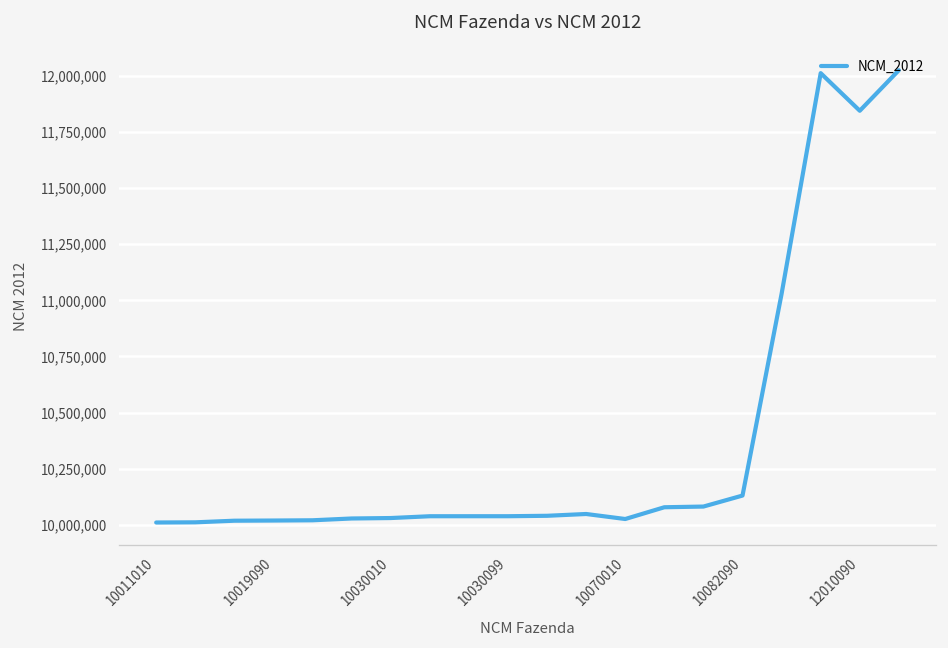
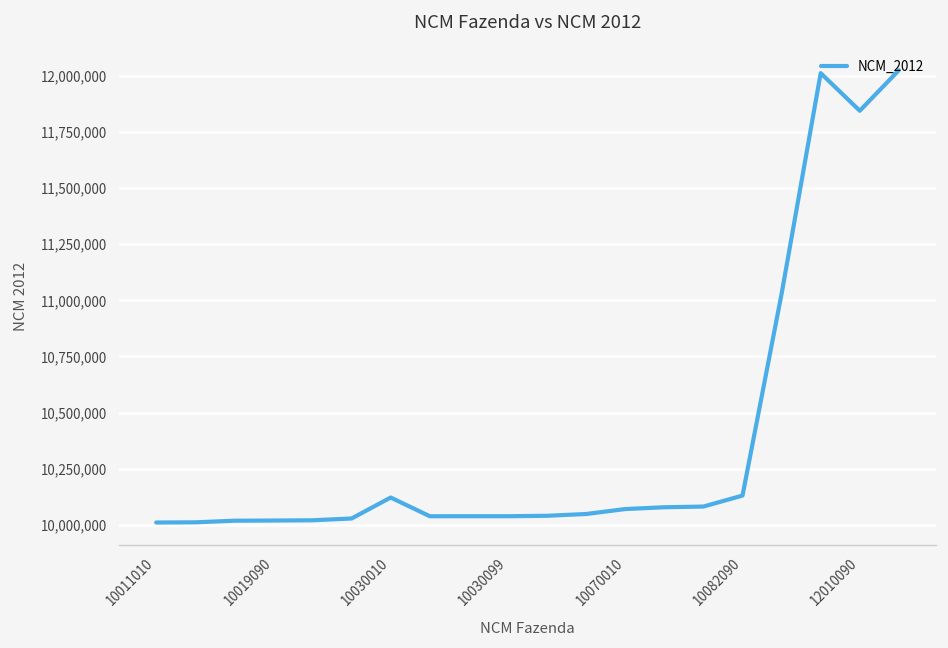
  {
    "10011010": "10,010,000",
    "10019090": "10,020,000",
-   "10030010": "10,030,000",
+   "10030010": "10,120,000",
    "10030099": "10,040,000",
-   "10070010": "10,030,000",
+   "10070010": "10,070,000",
    "10082090": "10,130,000",
    "12010090": "11,840,000"
  }
